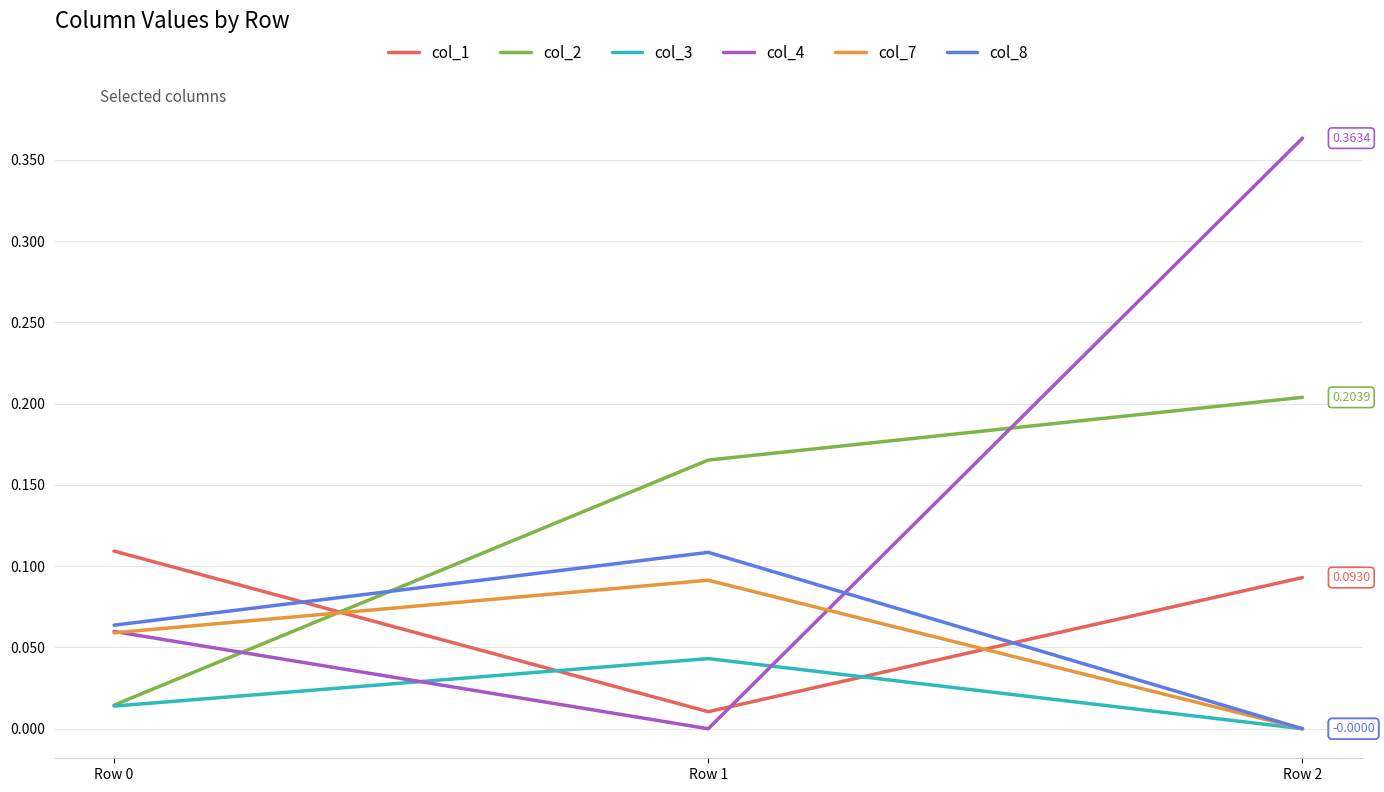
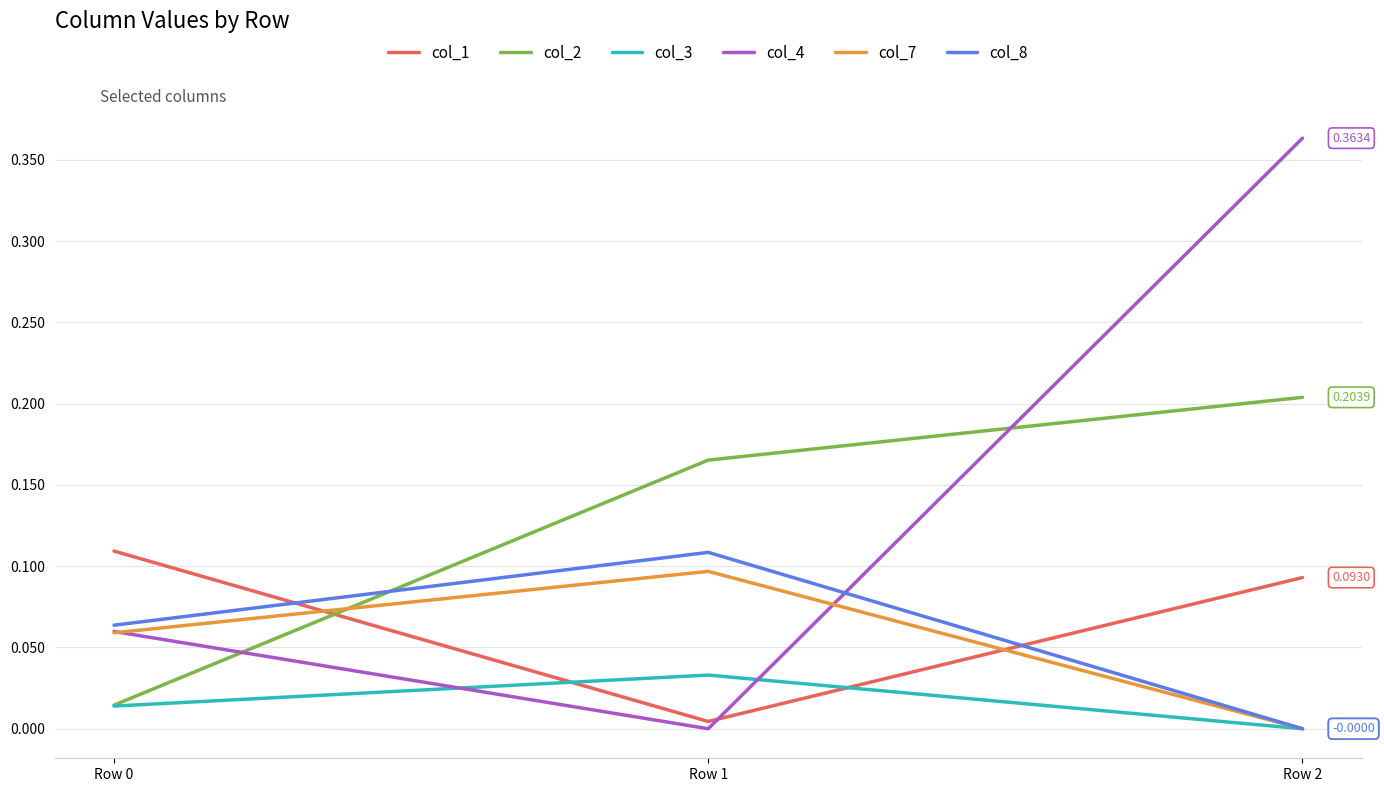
  {
    "col_1": {
      "Row 0": 0.109,
-     "Row 1": 0.011,
+     "Row 1": 0.004,
      "Row 2": 0.093
    },
    "col_2": {
      "Row 1": 0.165,
      "Row 2": 0.204
    },
    "col_3": {
-     "Row 1": 0.043
+     "Row 1": 0.033
    },
    "col_4": {
      "Row 1": 0.000,
      "Row 2": 0.363
    },
    "col_7": {
-     "Row 1": 0.091
+     "Row 1": 0.097
    },
    "col_8": {
      "Row 0": 0.064,
      "Row 1": 0.109
    }
  }
